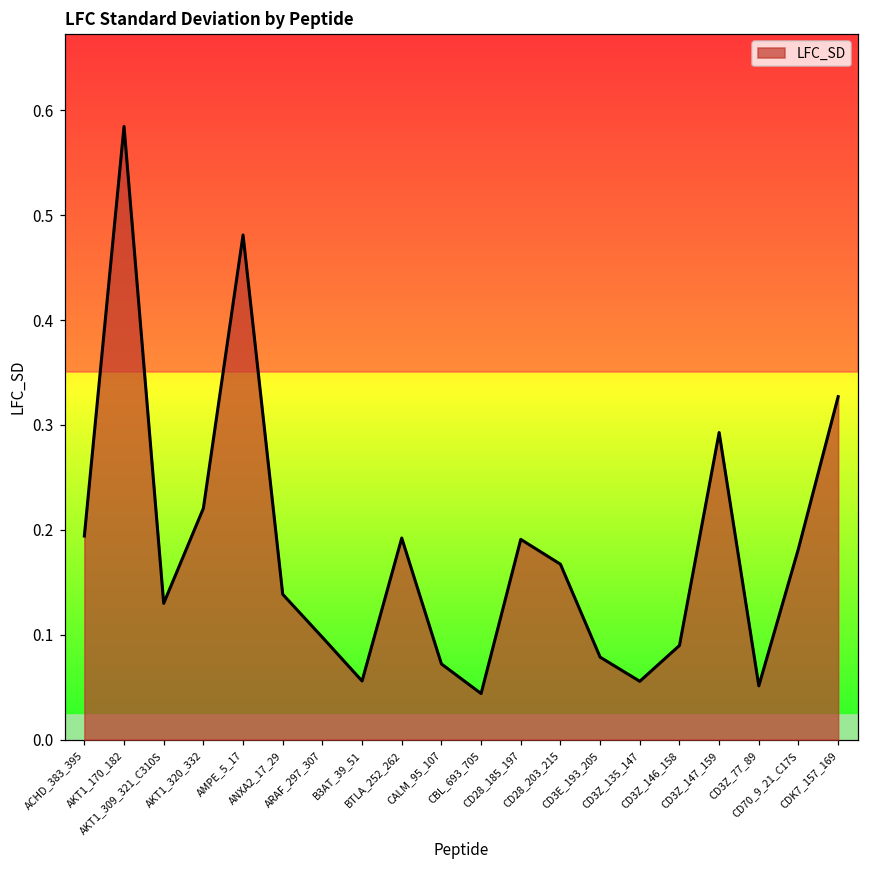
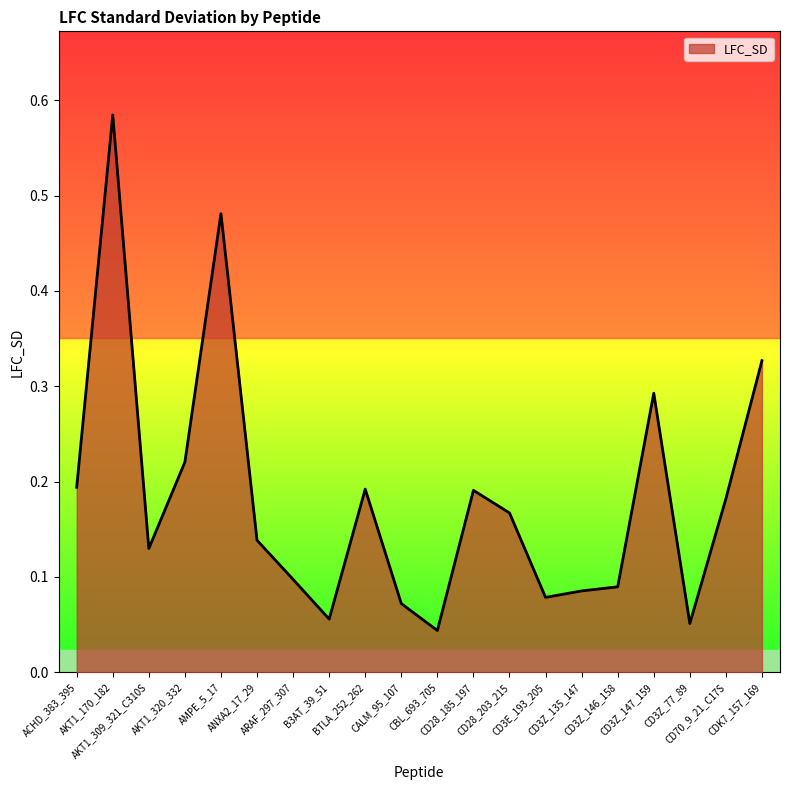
  {
    "ACHD_383_395": 0.19,
    "AKT1_309_321_C310S": 0.13,
    "AKT1_320_332": 0.22,
    "ANXA2_17_29": 0.14,
    "ARAF_297_307": 0.10,
    "B3AT_39_51": 0.06,
    "BTLA_252_262": 0.19,
    "CALM_95_107": 0.07,
    "CBL_693_705": 0.04,
    "CD28_185_197": 0.19,
    "CD28_203_215": 0.17,
    "CD3E_193_205": 0.08,
-   "CD3Z_135_147": 0.06,
+   "CD3Z_135_147": 0.09,
    "CD3Z_146_158": 0.09,
    "CD3Z_147_159": 0.29,
    "CD3Z_77_89": 0.05,
    "CD70_9_21_C17S": 0.18,
    "CDK7_157_169": 0.33
  }
